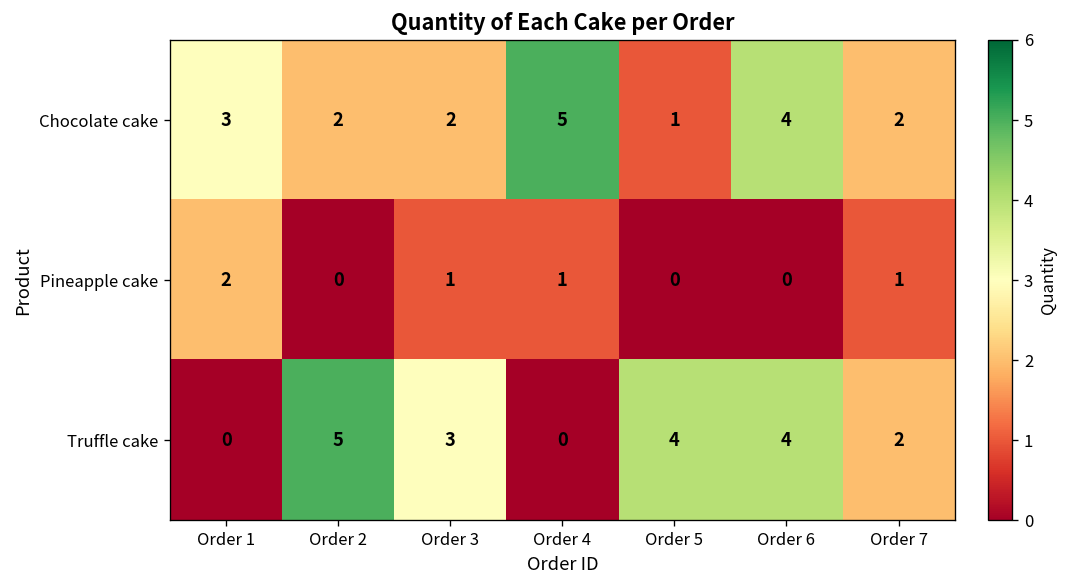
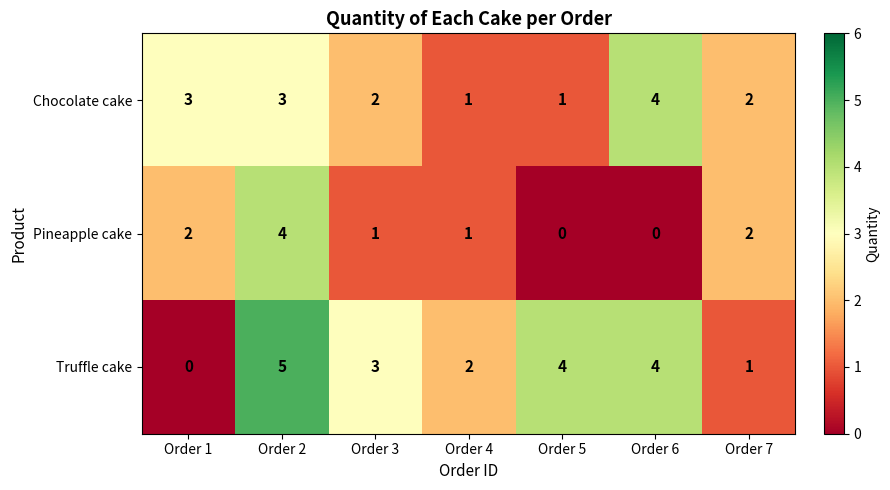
  {
    "Chocolate cake": {
      "Order 1": 3,
-     "Order 2": 2,
+     "Order 2": 3,
      "Order 3": 2,
-     "Order 4": 5,
+     "Order 4": 1,
      "Order 5": 1,
      "Order 6": 4,
      "Order 7": 2
    },
    "Pineapple cake": {
      "Order 1": 2,
-     "Order 2": 0,
+     "Order 2": 4,
      "Order 3": 1,
      "Order 4": 1,
      "Order 5": 0,
      "Order 6": 0,
-     "Order 7": 1
+     "Order 7": 2
    },
    "Truffle cake": {
      "Order 1": 0,
      "Order 2": 5,
      "Order 3": 3,
-     "Order 4": 0,
+     "Order 4": 2,
      "Order 5": 4,
      "Order 6": 4,
-     "Order 7": 2
+     "Order 7": 1
    }
  }
